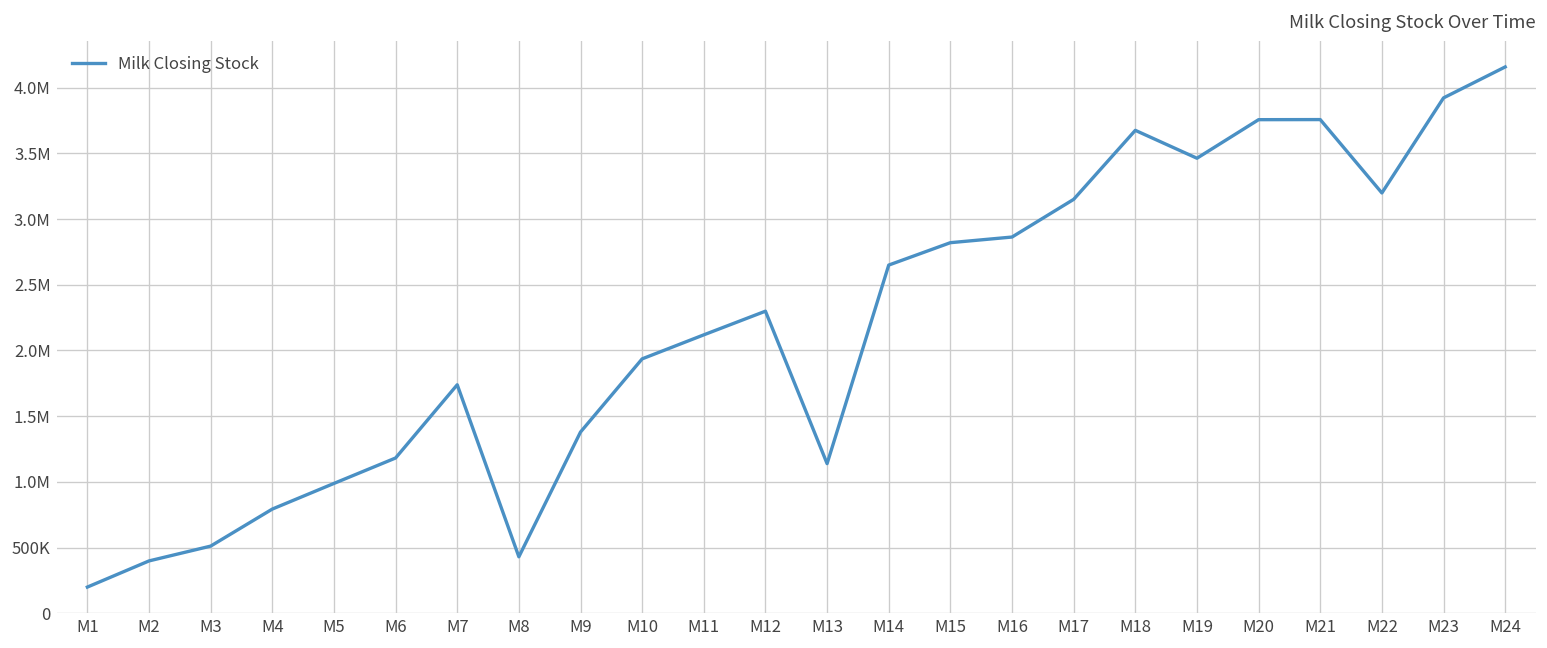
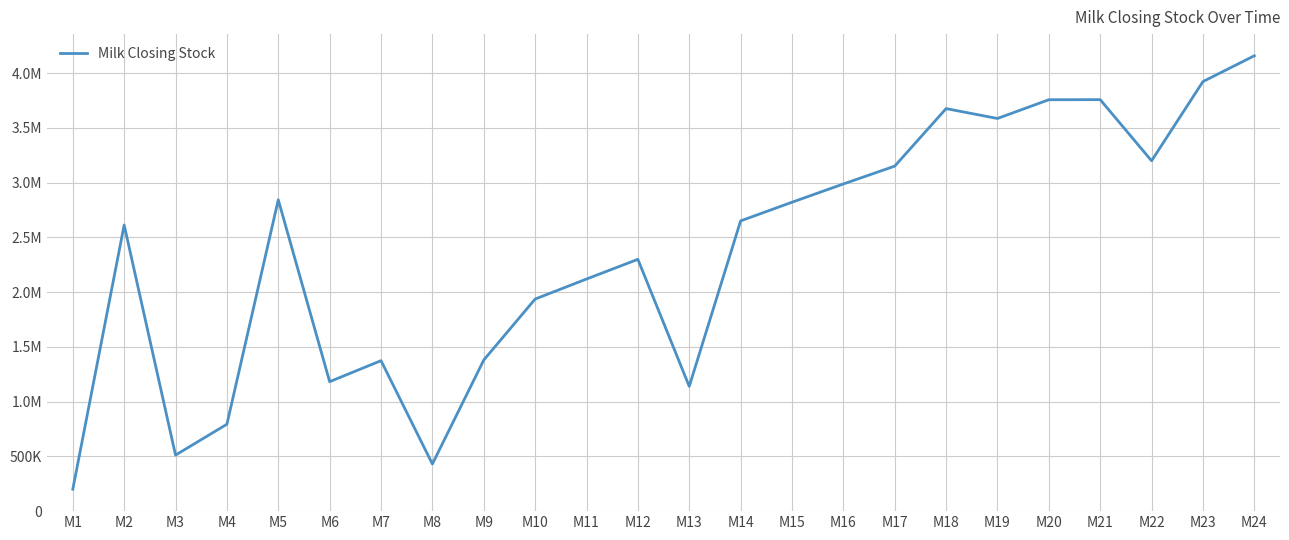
  {
    "M1": 200000,
-   "M2": 400000,
+   "M2": 2610000,
    "M3": 510000,
    "M4": 790000,
-   "M5": 990000,
+   "M5": 2840000,
    "M6": 1180000,
-   "M7": 1740000,
+   "M7": 1370000,
    "M8": 430000,
    "M9": 1380000,
    "M10": 1940000,
    "M11": 2120000,
    "M12": 2300000,
    "M13": 1140000,
    "M14": 2650000,
    "M15": 2820000,
-   "M16": 2860000,
+   "M16": 2990000,
    "M17": 3150000,
    "M18": 3670000,
-   "M19": 3460000,
+   "M19": 3580000,
    "M20": 3760000,
    "M21": 3760000,
    "M22": 3200000,
    "M23": 3920000,
    "M24": 4160000
  }
